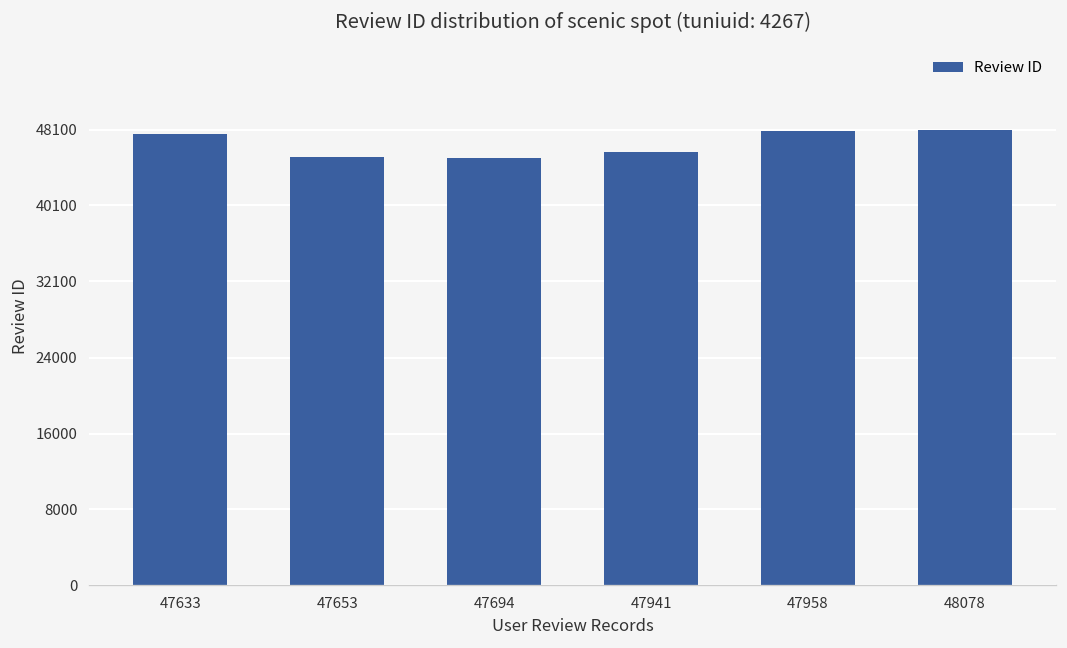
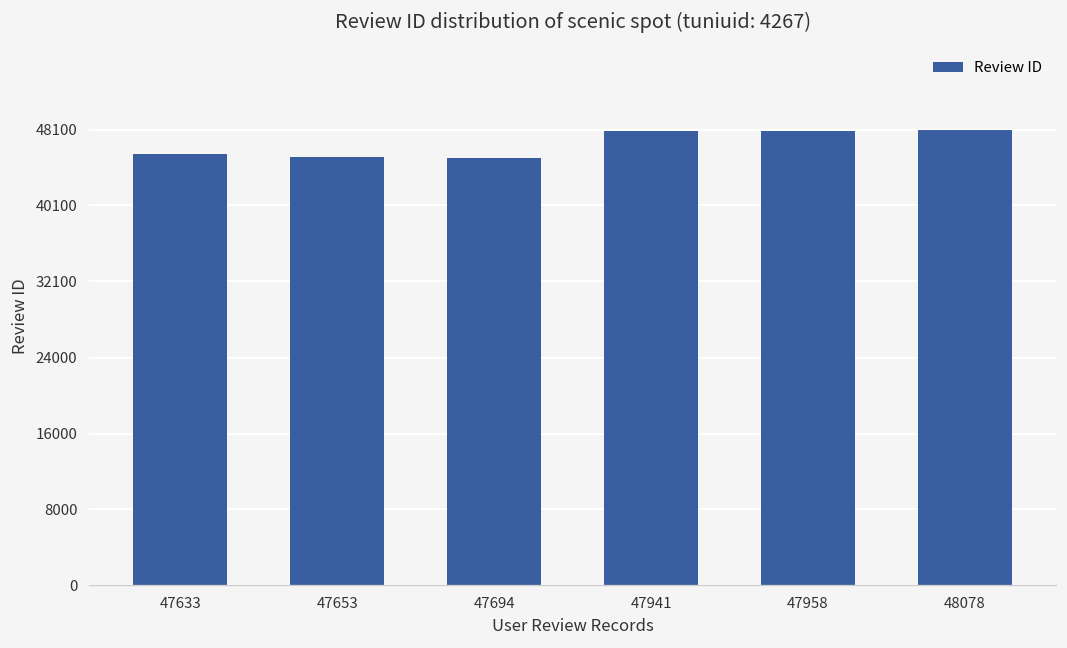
  {
-   "47633": 48000,
+   "47633": 46000,
    "47653": 45000,
    "47694": 45000,
-   "47941": 46000,
+   "47941": 48000,
    "47958": 48000,
    "48078": 48000
  }
